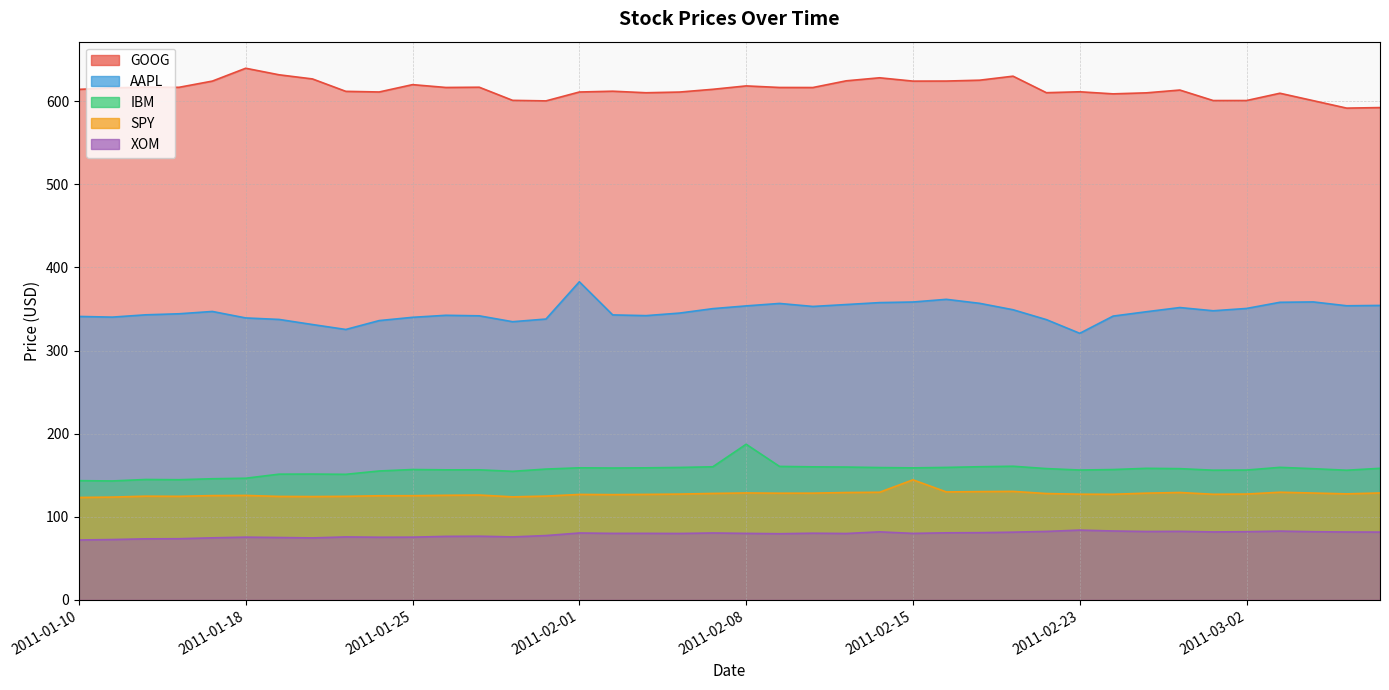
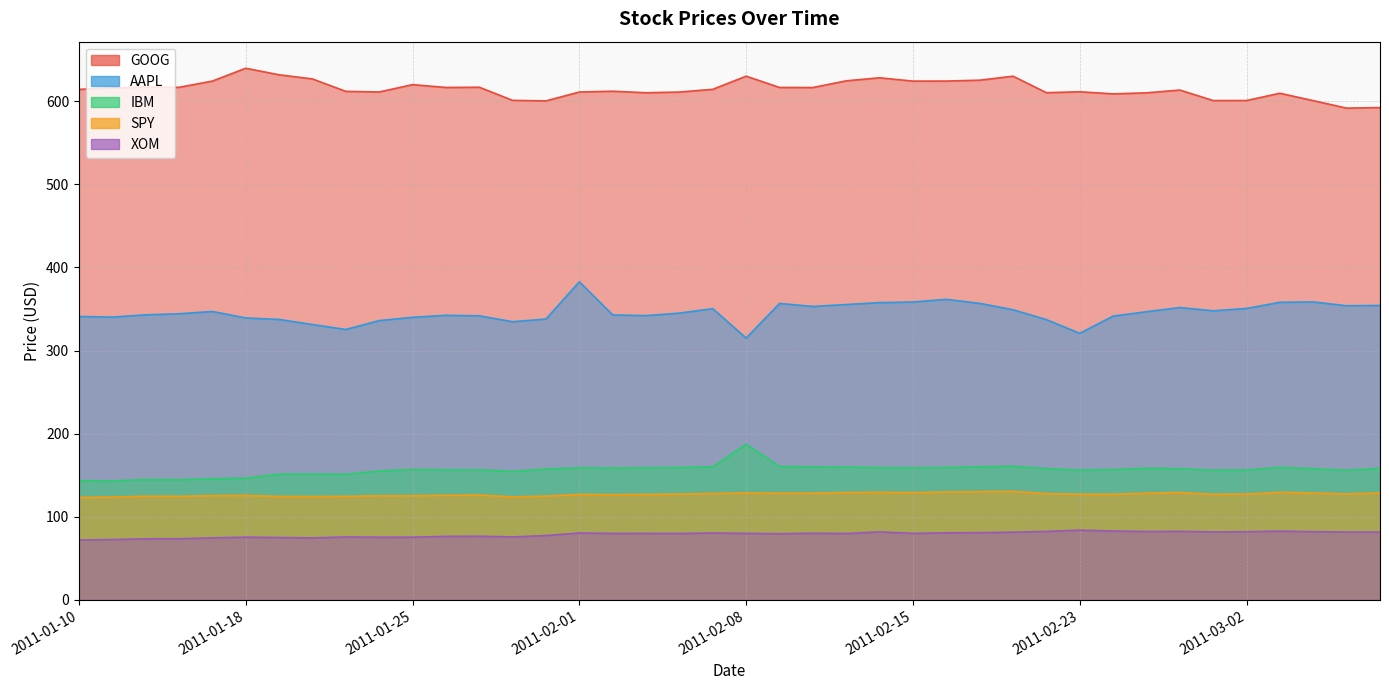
  {
    "GOOG": {
      "2011-01-10": 610,
      "2011-01-18": 640,
      "2011-01-25": 620,
      "2011-02-01": 610,
-     "2011-02-08": 620,
+     "2011-02-08": 630,
      "2011-02-15": 620,
      "2011-02-23": 610,
      "2011-03-02": 600
    },
    "AAPL": {
      "2011-01-10": 340,
      "2011-01-18": 340,
      "2011-01-25": 340,
      "2011-02-01": 380,
-     "2011-02-08": 350,
+     "2011-02-08": 310,
      "2011-02-15": 360,
      "2011-02-23": 320,
      "2011-03-02": 350
    },
    "IBM": {
      "2011-01-10": 140,
      "2011-01-18": 150,
      "2011-01-25": 160,
      "2011-02-01": 160,
      "2011-02-08": 190,
      "2011-02-15": 160,
      "2011-02-23": 160,
      "2011-03-02": 160
    },
    "SPY": {
      "2011-01-10": 120,
      "2011-01-18": 130,
      "2011-01-25": 130,
      "2011-02-01": 130,
      "2011-02-08": 130,
-     "2011-02-15": 140,
+     "2011-02-15": 130,
      "2011-02-23": 130,
      "2011-03-02": 130
    },
    "XOM": {
      "2011-01-10": 70,
      "2011-01-18": 80,
      "2011-01-25": 80,
      "2011-02-01": 80,
      "2011-02-08": 80,
      "2011-02-15": 80,
      "2011-02-23": 80,
      "2011-03-02": 80
    }
  }
